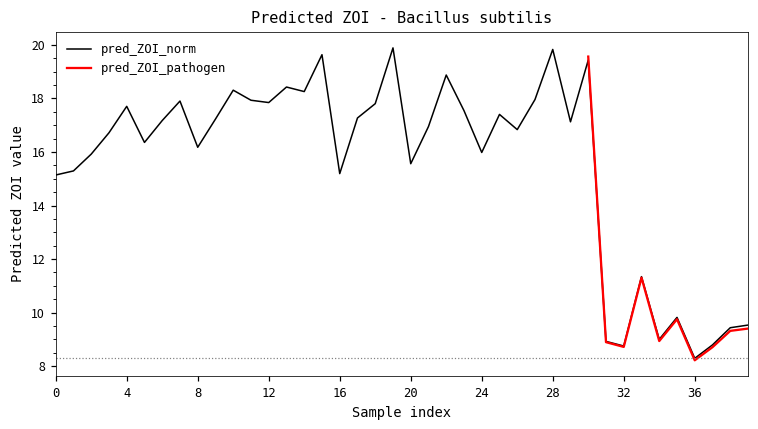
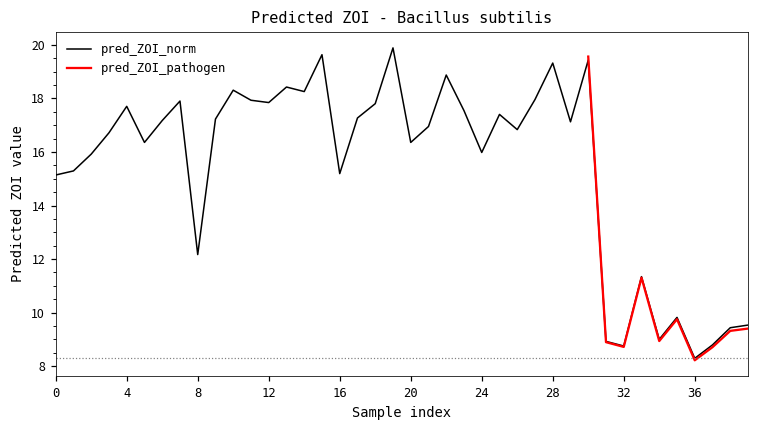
  {
    "pred_ZOI_norm": {
      "0": 15.1,
      "4": 17.7,
-     "8": 16.2,
+     "8": 12.2,
      "12": 17.8,
      "16": 15.2,
-     "20": 15.6,
+     "20": 16.4,
      "24": 16.0,
-     "28": 19.8
+     "28": 19.3
    }
  }
